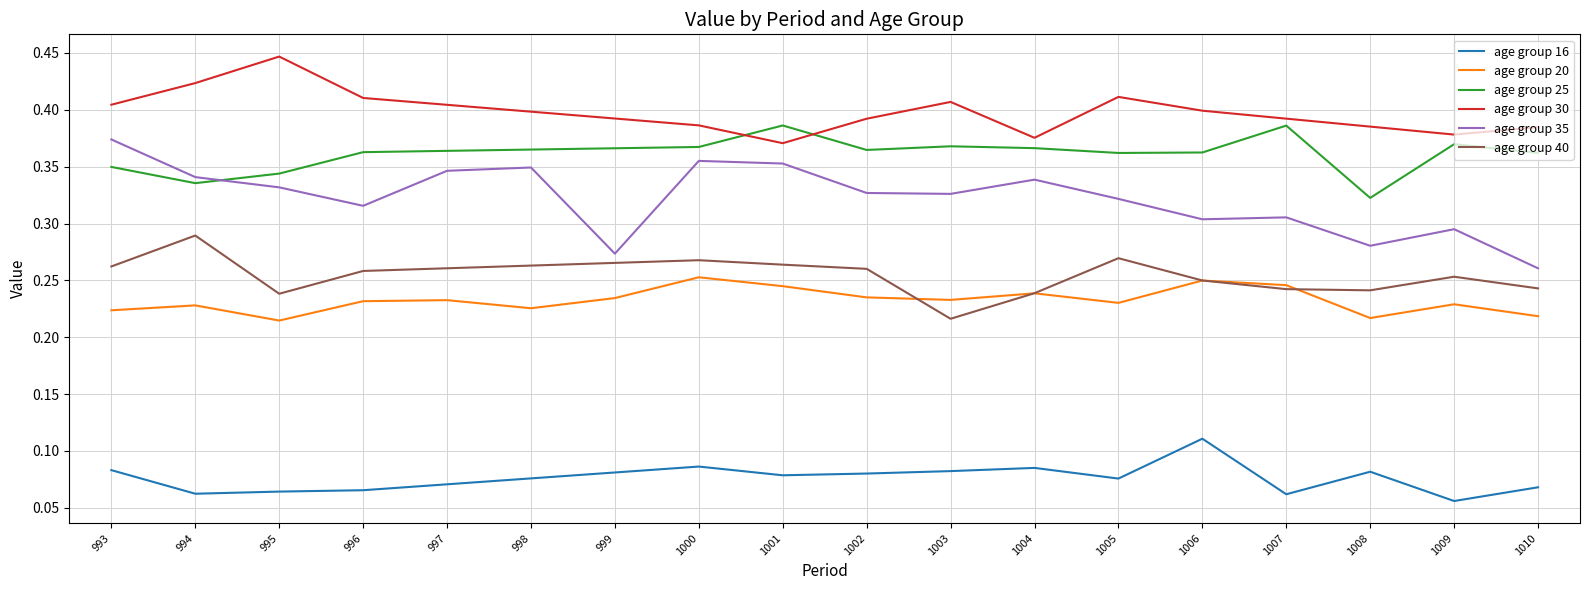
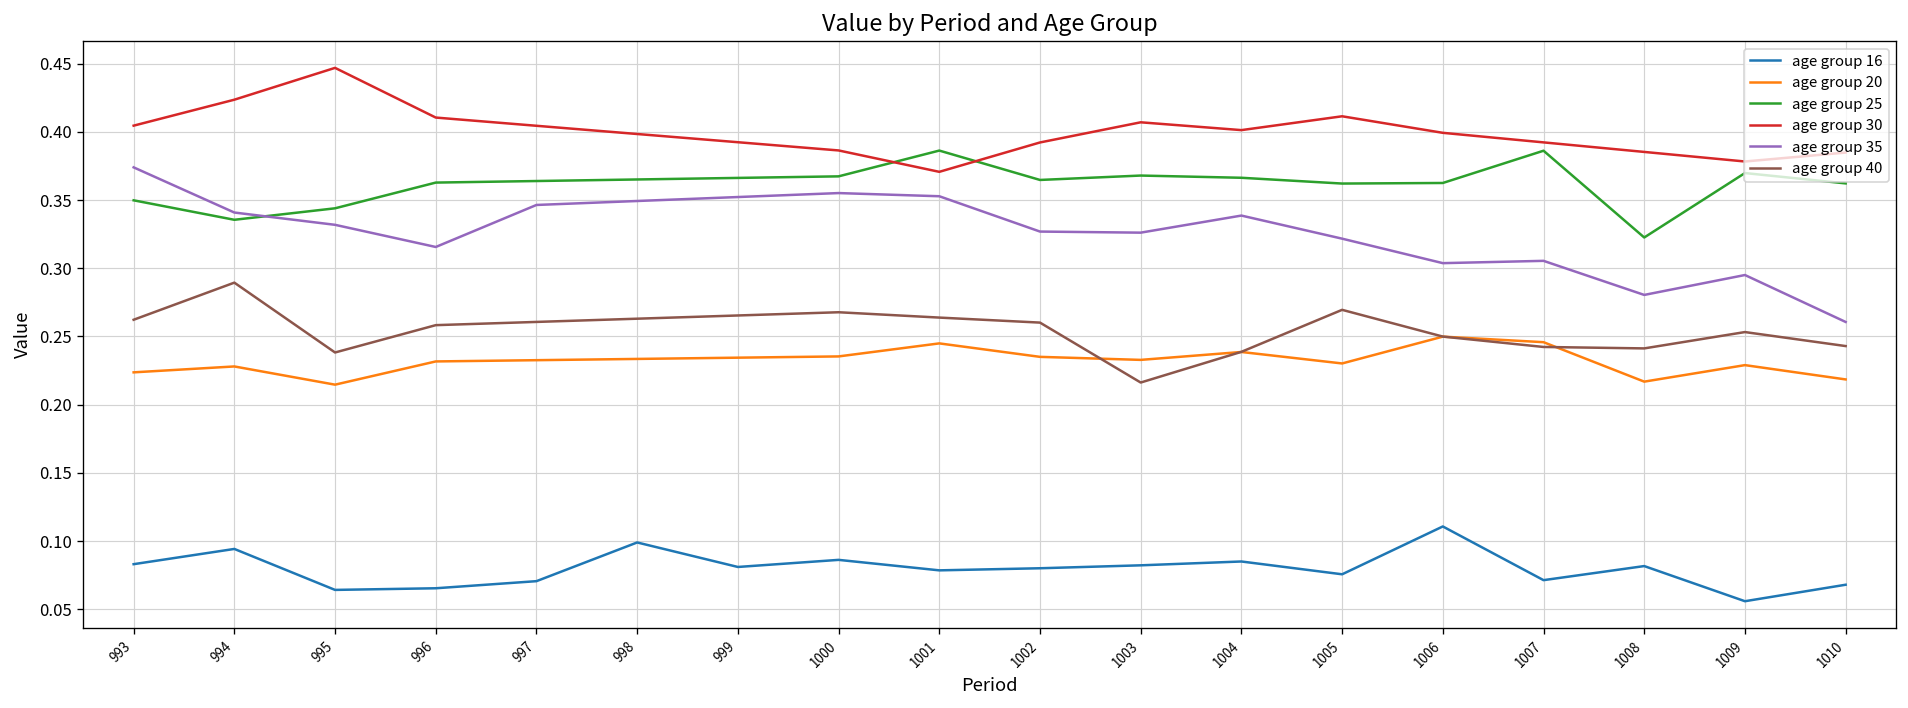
  {
    "age group 16": {
      "993": 0.083,
-     "994": 0.062,
+     "994": 0.094,
      "995": 0.064,
      "996": 0.065,
      "997": 0.071,
-     "998": 0.076,
+     "998": 0.099,
      "999": 0.081,
      "1000": 0.086,
      "1001": 0.079,
      "1002": 0.080,
      "1003": 0.082,
      "1004": 0.085,
      "1005": 0.076,
      "1006": 0.111,
-     "1007": 0.062,
+     "1007": 0.071,
      "1008": 0.082,
      "1009": 0.056,
      "1010": 0.068
    },
    "age group 20": {
      "993": 0.224,
      "994": 0.228,
      "995": 0.215,
      "996": 0.232,
      "997": 0.233,
-     "998": 0.226,
+     "998": 0.234,
      "999": 0.234,
-     "1000": 0.253,
+     "1000": 0.235,
      "1001": 0.245,
      "1002": 0.235,
      "1003": 0.233,
      "1005": 0.230,
      "1007": 0.246,
      "1008": 0.217,
      "1009": 0.229,
      "1010": 0.219
    },
    "age group 25": {
      "993": 0.350,
      "994": 0.336,
      "995": 0.344,
      "996": 0.363,
      "997": 0.364,
      "998": 0.365,
      "999": 0.366,
      "1000": 0.367,
      "1001": 0.386,
      "1002": 0.365,
      "1003": 0.368,
      "1004": 0.366,
      "1005": 0.362,
      "1006": 0.362,
      "1007": 0.386,
      "1008": 0.323
    },
    "age group 30": {
      "993": 0.404,
      "994": 0.424,
      "995": 0.447,
      "996": 0.410,
      "997": 0.404,
      "998": 0.398,
      "999": 0.392,
      "1000": 0.386,
      "1001": 0.371,
      "1002": 0.392,
      "1003": 0.407,
-     "1004": 0.375,
+     "1004": 0.401,
      "1005": 0.411,
      "1006": 0.399,
      "1007": 0.392,
      "1008": 0.385
    },
    "age group 35": {
      "993": 0.374,
      "994": 0.341,
      "995": 0.332,
      "996": 0.316,
      "997": 0.346,
      "998": 0.349,
-     "999": 0.274,
+     "999": 0.352,
      "1000": 0.355,
      "1001": 0.353,
      "1002": 0.327,
      "1003": 0.326,
      "1004": 0.339,
      "1005": 0.322,
      "1006": 0.304,
      "1007": 0.305,
      "1008": 0.280,
      "1009": 0.295,
      "1010": 0.261
    },
    "age group 40": {
      "993": 0.262,
      "994": 0.289,
      "995": 0.238,
      "996": 0.258,
      "997": 0.261,
      "998": 0.263,
      "999": 0.265,
      "1000": 0.268,
      "1001": 0.264,
      "1002": 0.260,
      "1003": 0.216,
      "1005": 0.270,
      "1007": 0.242,
      "1008": 0.241,
      "1009": 0.253,
      "1010": 0.243
    }
  }
